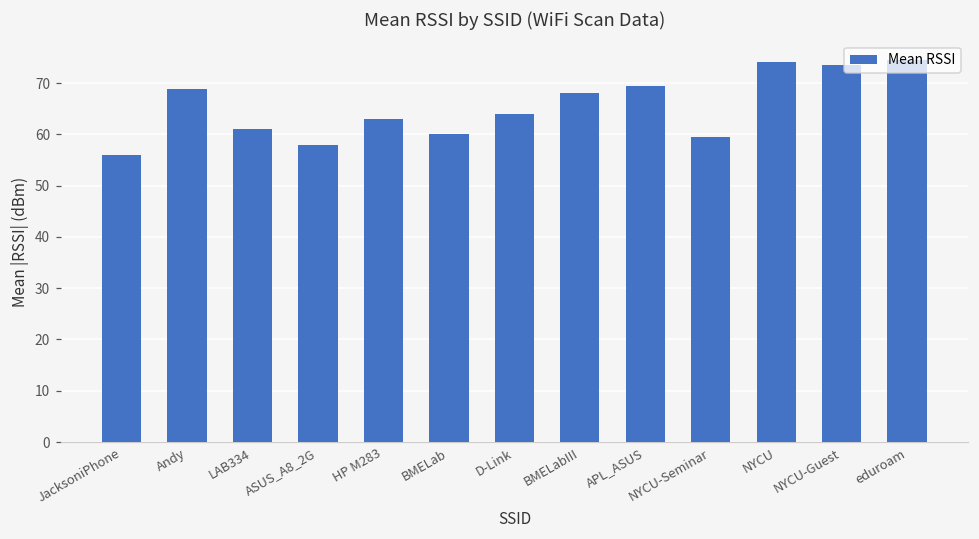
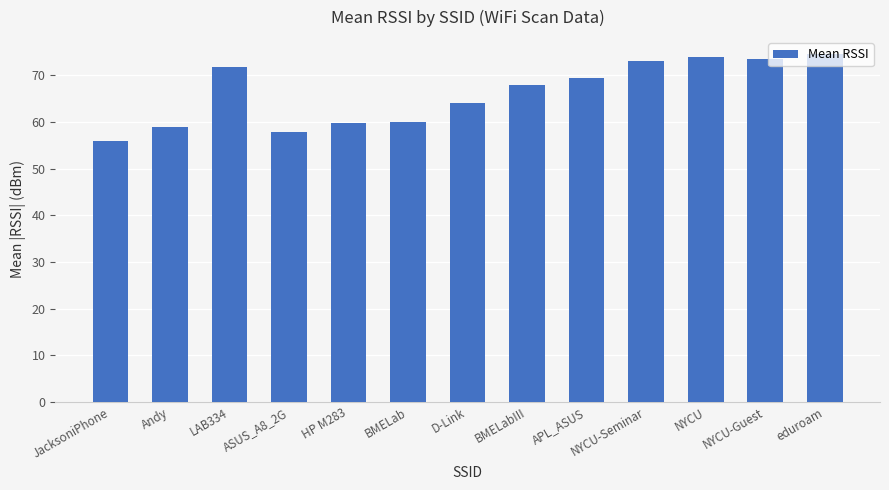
  {
    "JacksoniPhone": 56,
-   "Andy": 69,
-   "LAB334": 61,
+   "Andy": 59,
+   "LAB334": 72,
    "ASUS_A8_2G": 58,
-   "HP M283": 63,
+   "HP M283": 60,
    "BMELab": 60,
    "D-Link": 64,
    "BMELabIII": 68,
    "APL_ASUS": 70,
-   "NYCU-Seminar": 59,
+   "NYCU-Seminar": 73,
    "NYCU": 74,
    "NYCU-Guest": 74
  }
